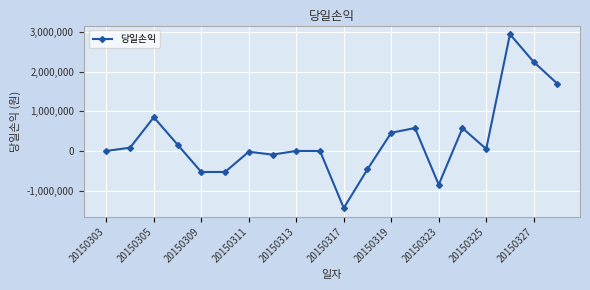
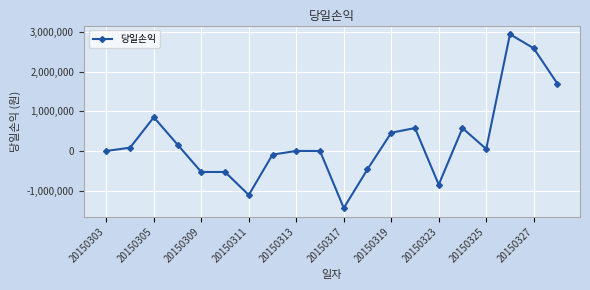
  {
    "20150303": "0",
    "20150305": "900,000",
    "20150309": "-500,000",
-   "20150311": "0",
+   "20150311": "-1,100,000",
    "20150313": "0",
    "20150317": "-1,400,000",
    "20150319": "500,000",
    "20150323": "-900,000",
    "20150325": "0",
-   "20150327": "2,200,000"
+   "20150327": "2,600,000"
  }
